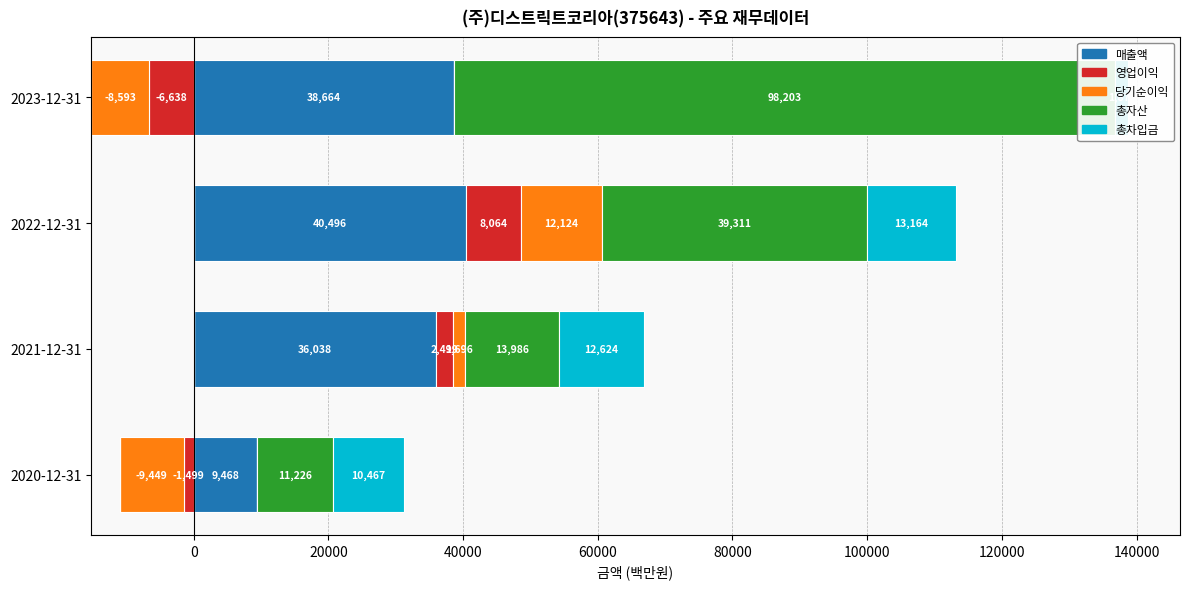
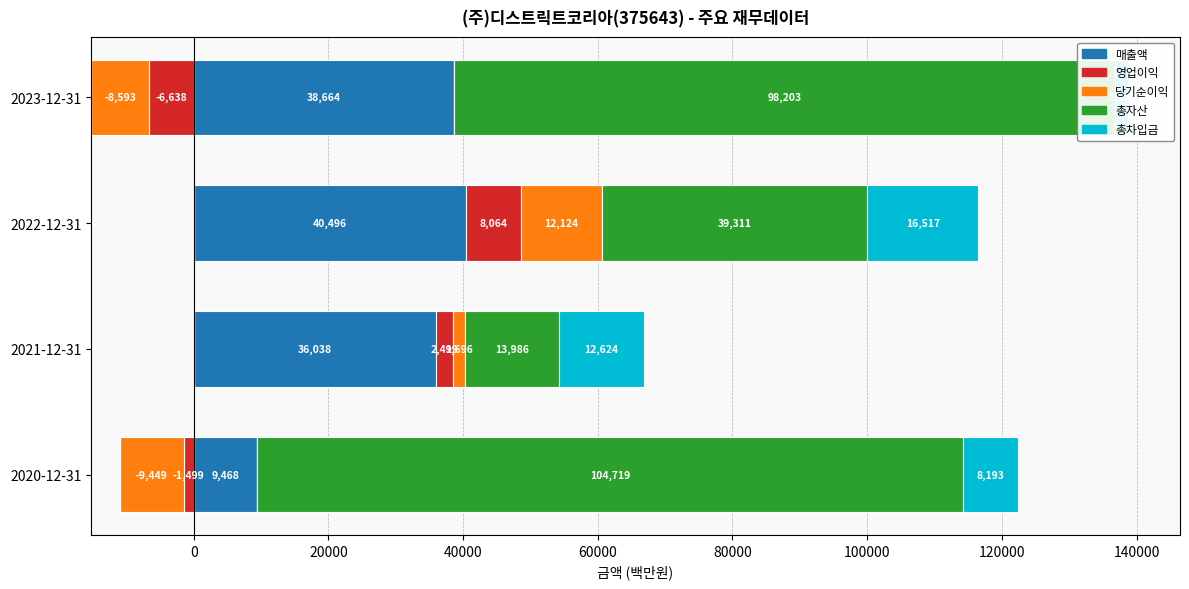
  {
    "총자산": {
      "2022-12-31": "39,311",
      "2021-12-31": "13,986",
-     "2020-12-31": "11,226"
+     "2020-12-31": "104,719"
    },
    "총차입금": {
-     "2022-12-31": "13,164",
+     "2022-12-31": "16,517",
      "2021-12-31": "12,624",
-     "2020-12-31": "10,467"
+     "2020-12-31": "8,193"
    }
  }
